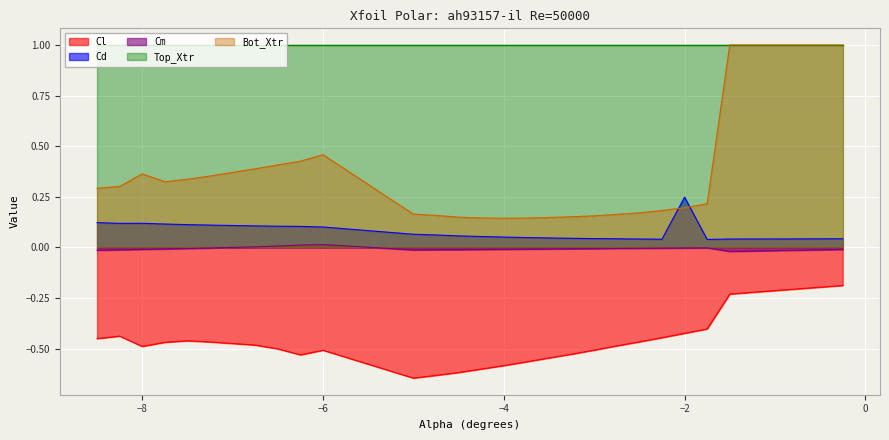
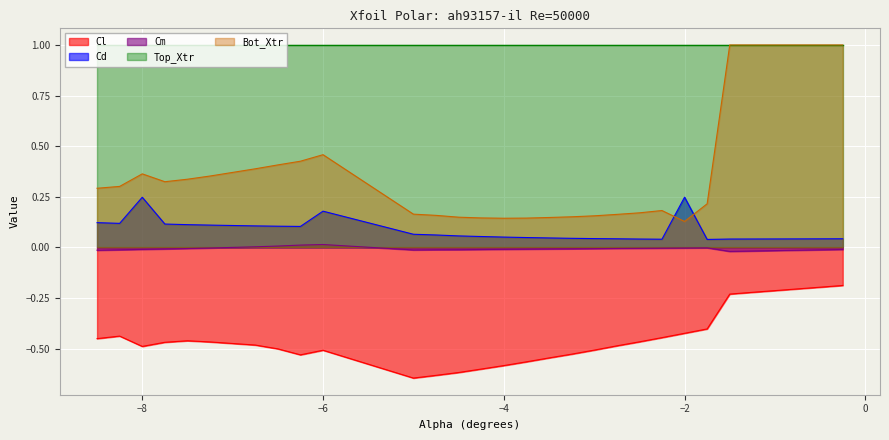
  {
    "Cd": {
-     "−8": 0.12,
-     "−6": 0.10,
+     "−8": 0.25,
+     "−6": 0.18,
      "−4": 0.05,
      "−2": 0.25
    },
    "Top_Xtr": {
      "−6": 1.00,
      "−4": 1.00,
      "−2": 1.00
    },
    "Bot_Xtr": {
      "−8": 0.36,
      "−6": 0.46,
      "−4": 0.14,
-     "−2": 0.20
+     "−2": 0.13
    }
  }
